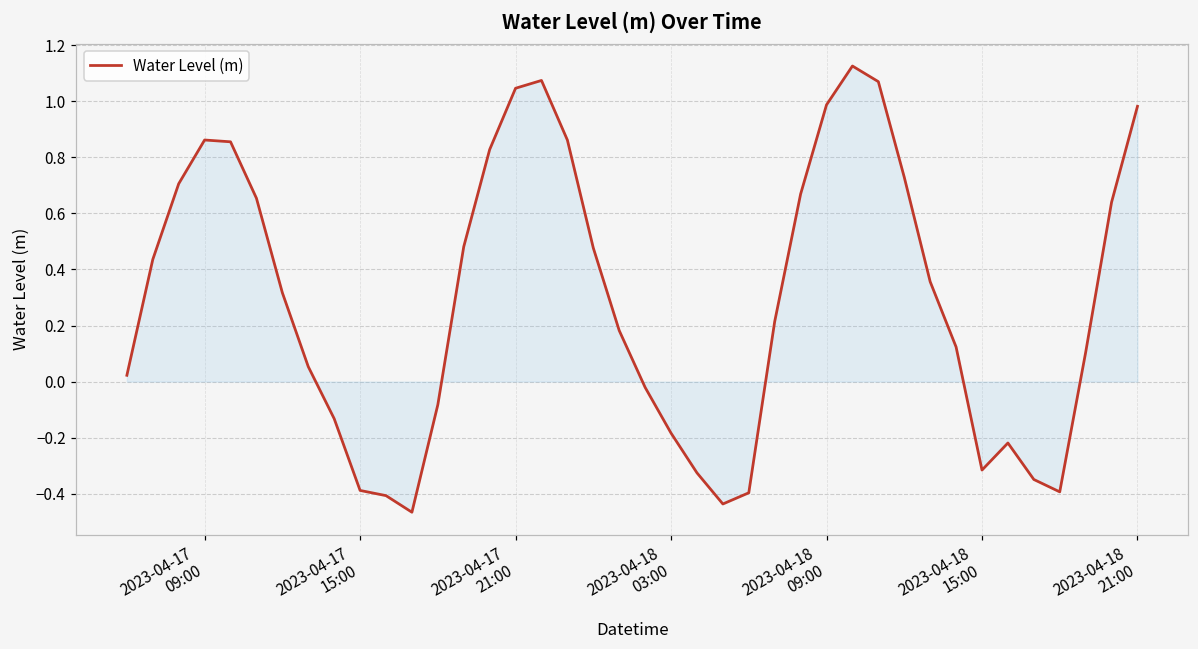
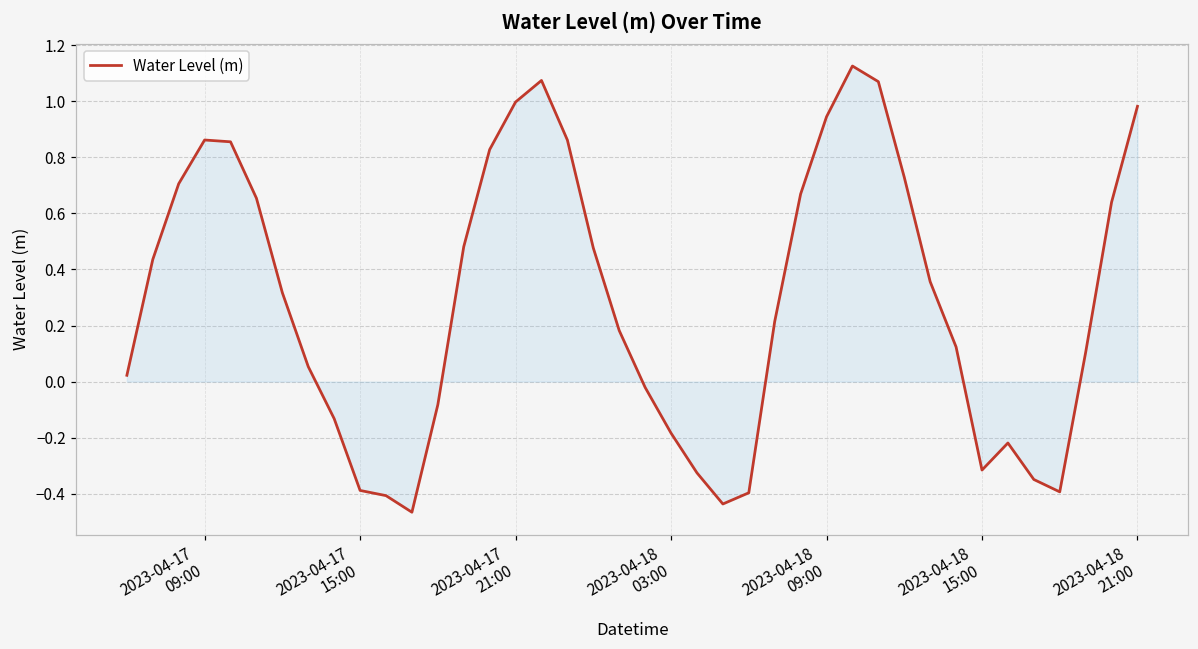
  {
    "Water Level (m)": {
      "2023-04-17 15:00": -0.39,
-     "2023-04-17 21:00": 1.05,
+     "2023-04-17 21:00": 1.00,
      "2023-04-18 03:00": -0.18,
-     "2023-04-18 09:00": 0.99,
+     "2023-04-18 09:00": 0.94,
      "2023-04-18 15:00": -0.32
    }
  }
